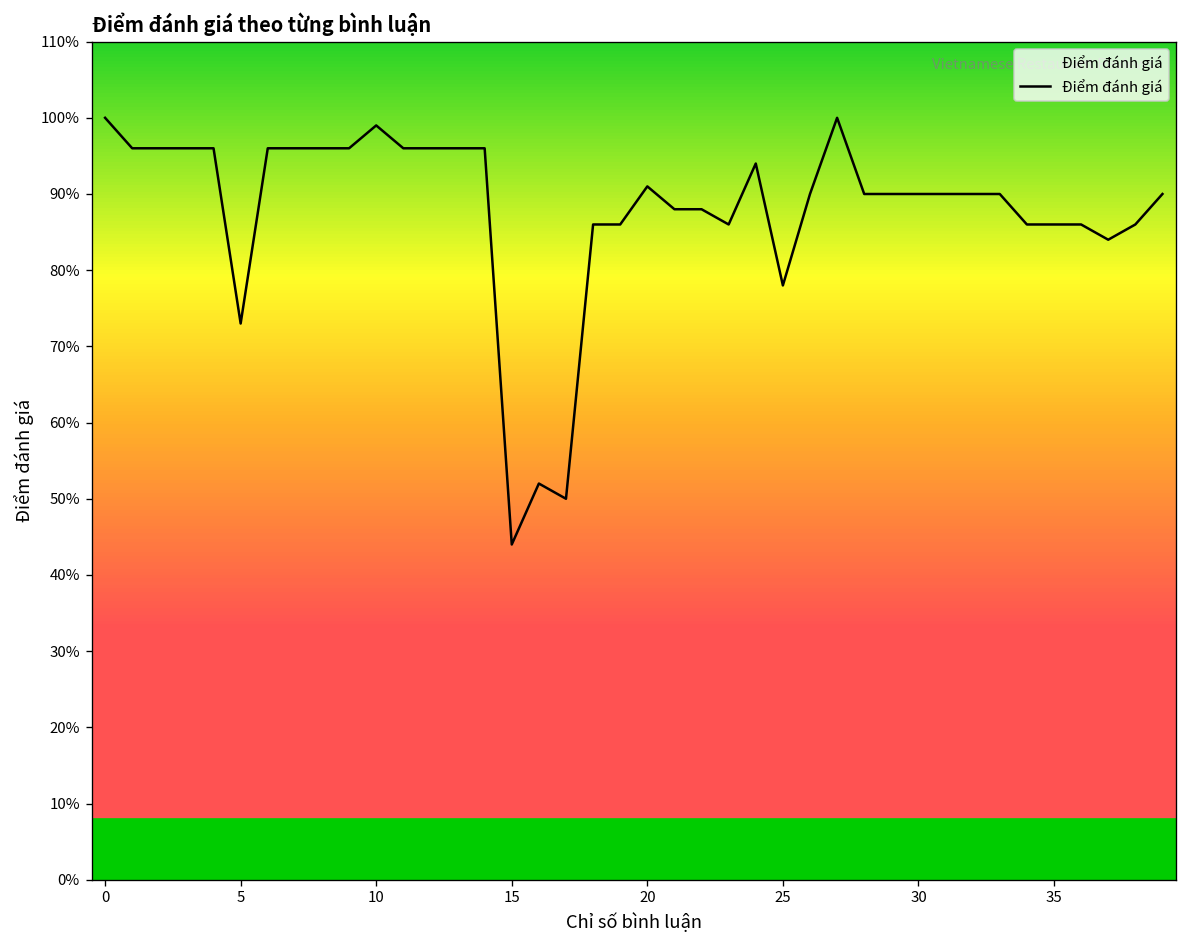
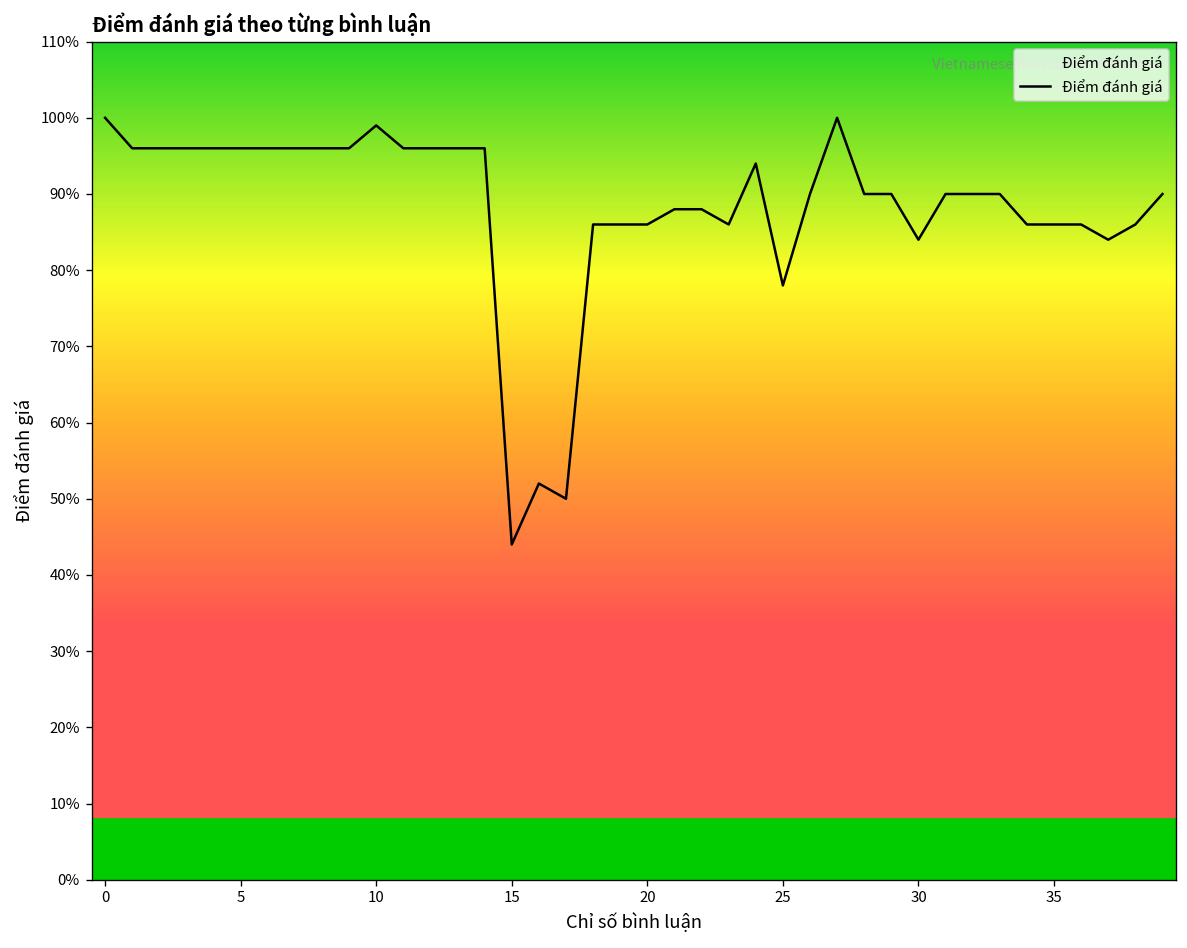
  {
    "0": "100%",
-   "5": "73%",
+   "5": "96%",
    "10": "99%",
    "15": "44%",
-   "20": "91%",
+   "20": "86%",
    "25": "78%",
-   "30": "90%",
+   "30": "84%",
    "35": "86%"
  }
